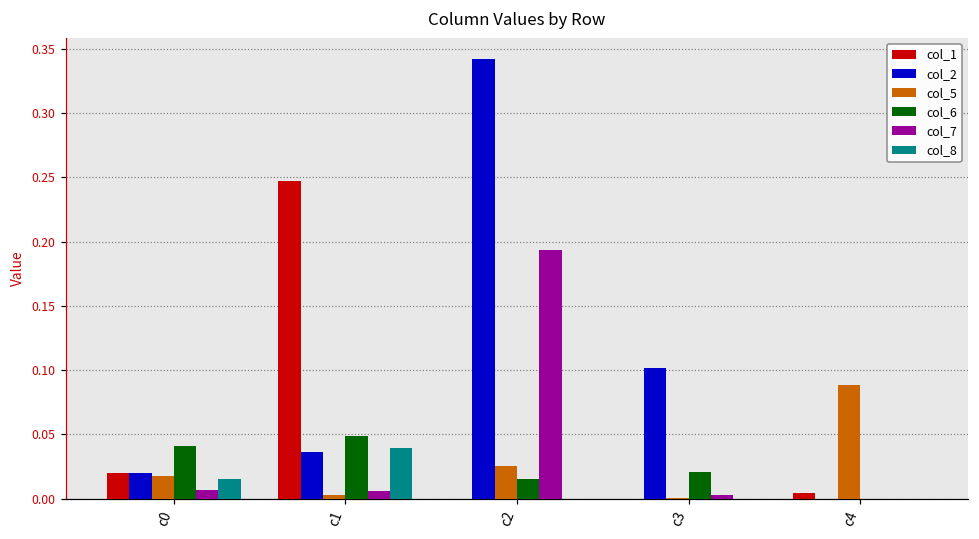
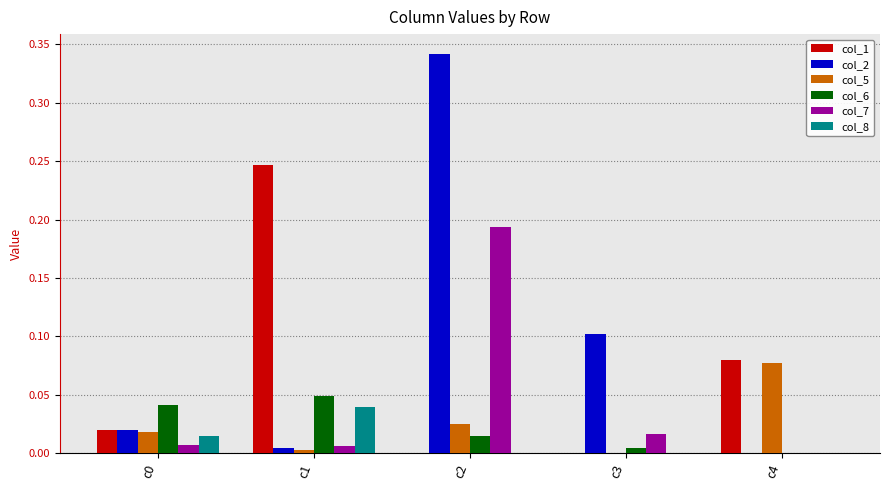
  {
    "col_1": {
      "c0": 0.020,
      "c1": 0.247,
      "c2": 0.000,
      "c3": 0.000,
-     "c4": 0.004
+     "c4": 0.080
    },
    "col_2": {
      "c0": 0.020,
-     "c1": 0.036,
+     "c1": 0.005,
      "c2": 0.342,
      "c3": 0.102,
      "c4": 0.000
    },
    "col_5": {
      "c0": 0.018,
      "c1": 0.002,
      "c2": 0.025,
-     "c4": 0.088
+     "c4": 0.077
    },
    "col_6": {
      "c0": 0.041,
      "c1": 0.049,
      "c2": 0.015,
-     "c3": 0.021,
+     "c3": 0.005,
      "c4": 0.000
    },
    "col_7": {
      "c0": 0.007,
      "c1": 0.006,
      "c2": 0.193,
-     "c3": 0.003
+     "c3": 0.016
    },
    "col_8": {
      "c0": 0.015,
      "c1": 0.040,
      "c2": 0.000,
      "c4": 0.000
    }
  }
